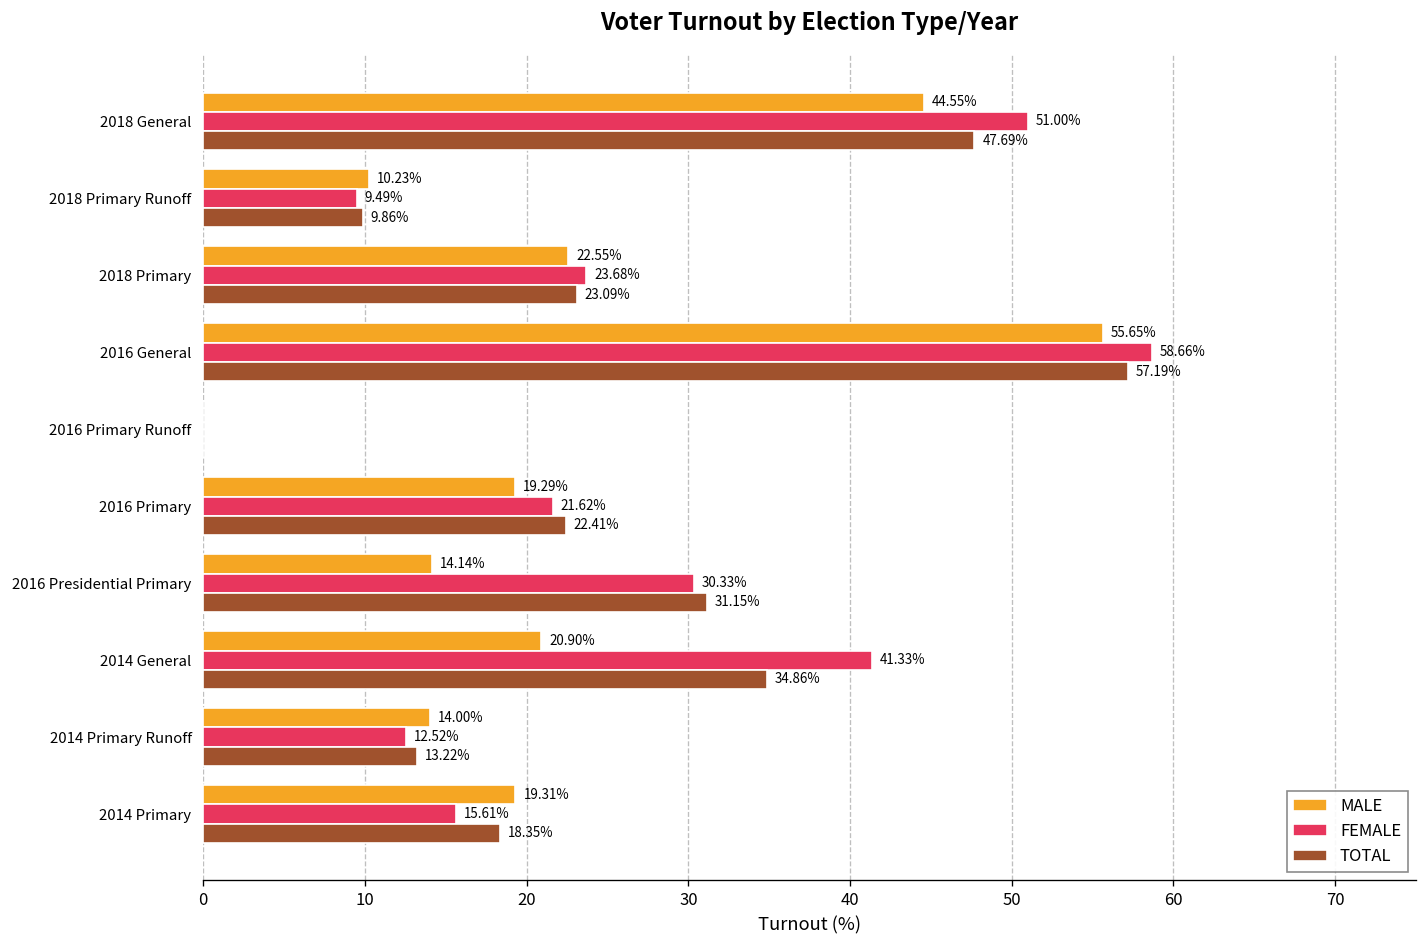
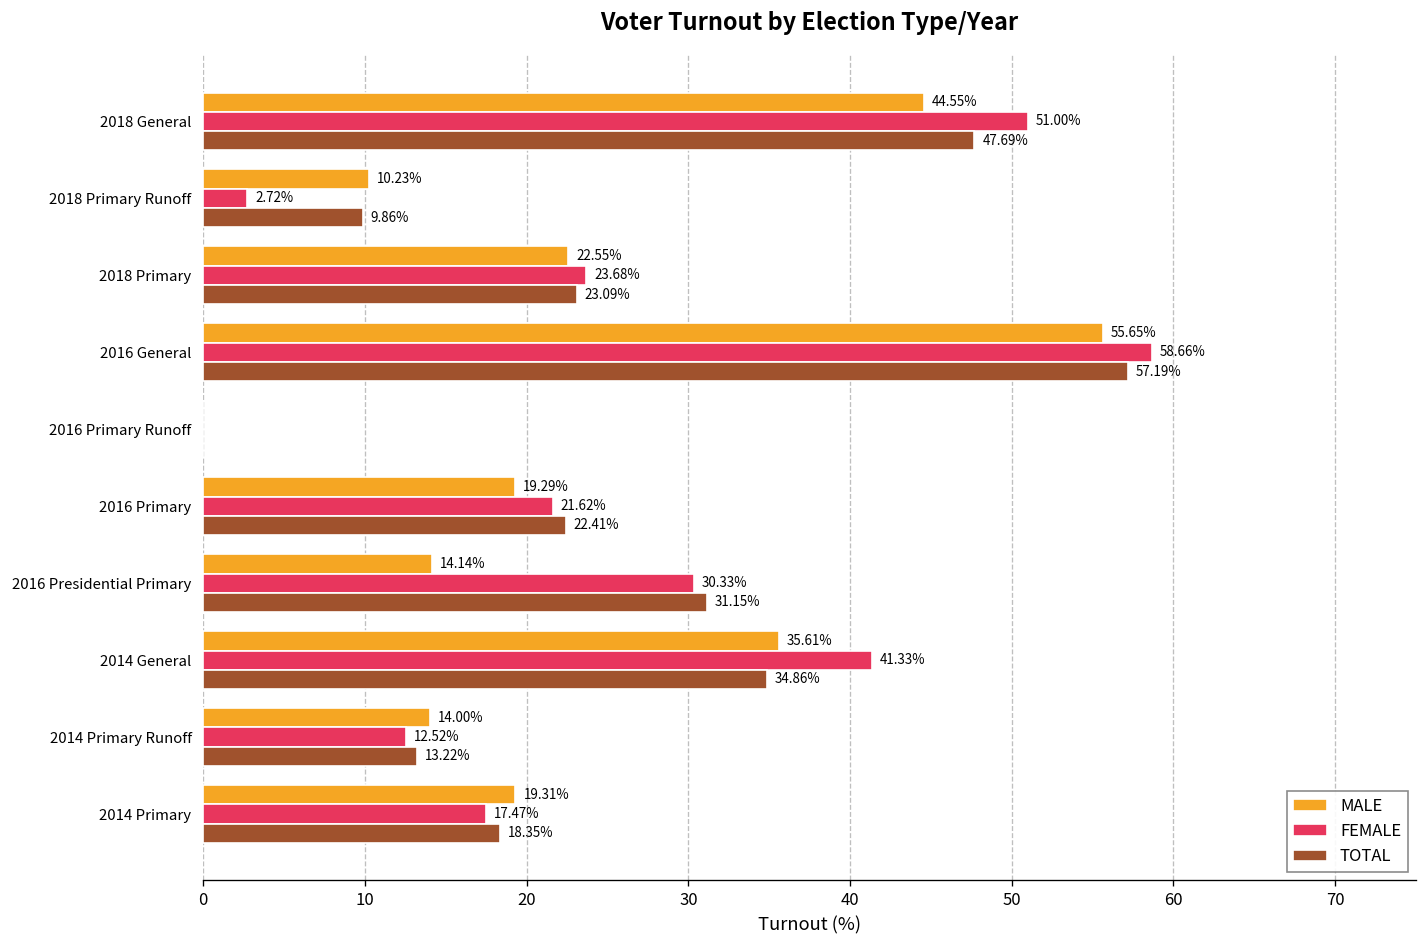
  {
    "MALE": {
      "2018 General": "44.55%",
      "2018 Primary Runoff": "10.23%",
      "2018 Primary": "22.55%",
      "2016 General": "55.65%",
      "2016 Primary": "19.29%",
      "2016 Presidential Primary": "14.14%",
-     "2014 General": "20.90%",
+     "2014 General": "35.61%",
      "2014 Primary Runoff": "14.00%",
      "2014 Primary": "19.31%"
    },
    "FEMALE": {
      "2018 General": "51.00%",
-     "2018 Primary Runoff": "9.49%",
+     "2018 Primary Runoff": "2.72%",
      "2018 Primary": "23.68%",
      "2016 General": "58.66%",
      "2016 Primary": "21.62%",
      "2016 Presidential Primary": "30.33%",
      "2014 General": "41.33%",
      "2014 Primary Runoff": "12.52%",
-     "2014 Primary": "15.61%"
+     "2014 Primary": "17.47%"
    },
    "TOTAL": {
      "2018 General": "47.69%",
      "2018 Primary Runoff": "9.86%",
      "2018 Primary": "23.09%",
      "2016 General": "57.19%",
      "2016 Primary": "22.41%",
      "2016 Presidential Primary": "31.15%",
      "2014 General": "34.86%",
      "2014 Primary Runoff": "13.22%",
      "2014 Primary": "18.35%"
    }
  }
